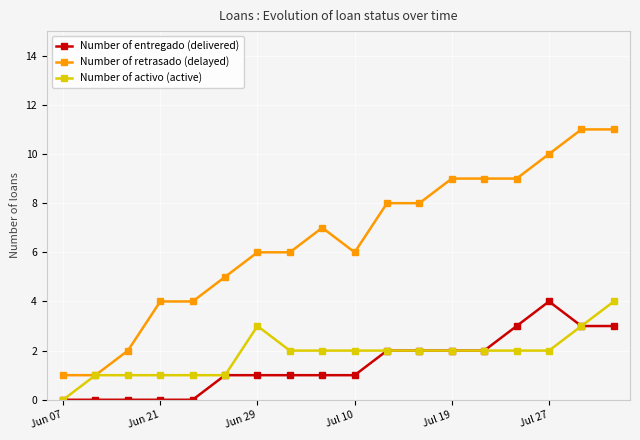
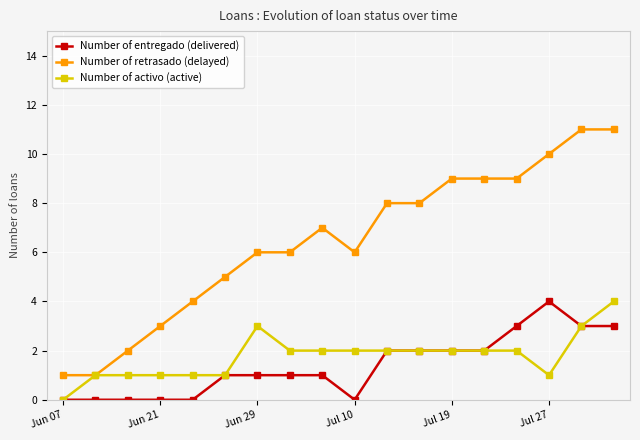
  {
    "Number of entregado (delivered)": {
      "Jun 21": 0,
      "Jun 29": 1,
-     "Jul 10": 1,
+     "Jul 10": 0,
      "Jul 27": 4
    },
    "Number of retrasado (delayed)": {
      "Jun 07": 1,
-     "Jun 21": 4,
+     "Jun 21": 3,
      "Jun 29": 6,
      "Jul 10": 6,
      "Jul 19": 9,
      "Jul 27": 10
    },
    "Number of activo (active)": {
      "Jun 21": 1,
      "Jun 29": 3,
      "Jul 10": 2,
-     "Jul 27": 2
+     "Jul 27": 1
    }
  }
